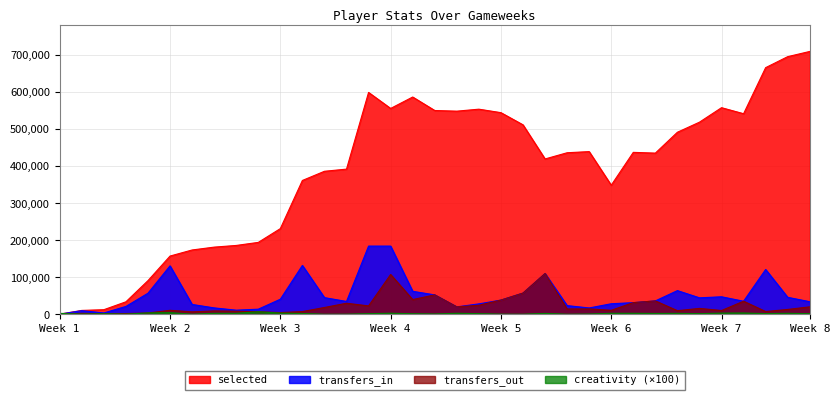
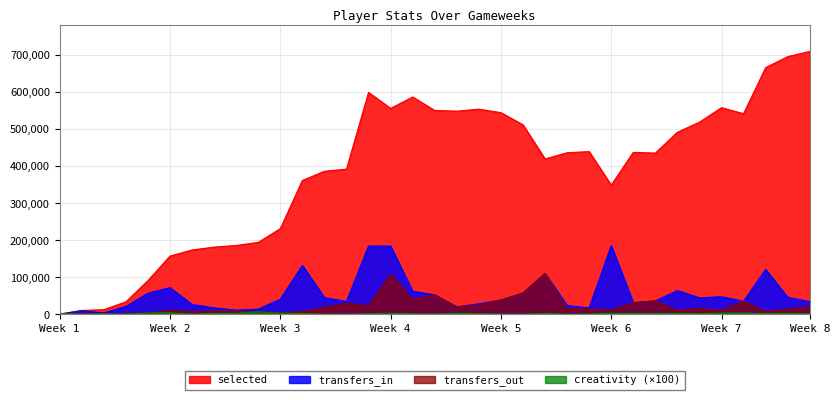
  {
    "selected": {
      "Week 2": "160,000",
      "Week 3": "230,000",
      "Week 4": "560,000",
      "Week 5": "540,000",
      "Week 6": "350,000",
      "Week 7": "560,000",
      "Week 8": "710,000"
    },
    "transfers_in": {
-     "Week 2": "130,000",
+     "Week 2": "70,000",
      "Week 3": "40,000",
      "Week 4": "180,000",
-     "Week 6": "30,000",
+     "Week 6": "190,000",
      "Week 7": "50,000",
      "Week 8": "30,000"
    },
    "transfers_out": {
      "Week 4": "110,000",
      "Week 6": "10,000",
      "Week 7": "10,000",
      "Week 8": "20,000"
    },
    "creativity (×100)": {
      "Week 4": "0",
      "Week 5": "0",
      "Week 6": "0",
      "Week 7": "0",
      "Week 8": "0"
    }
  }
